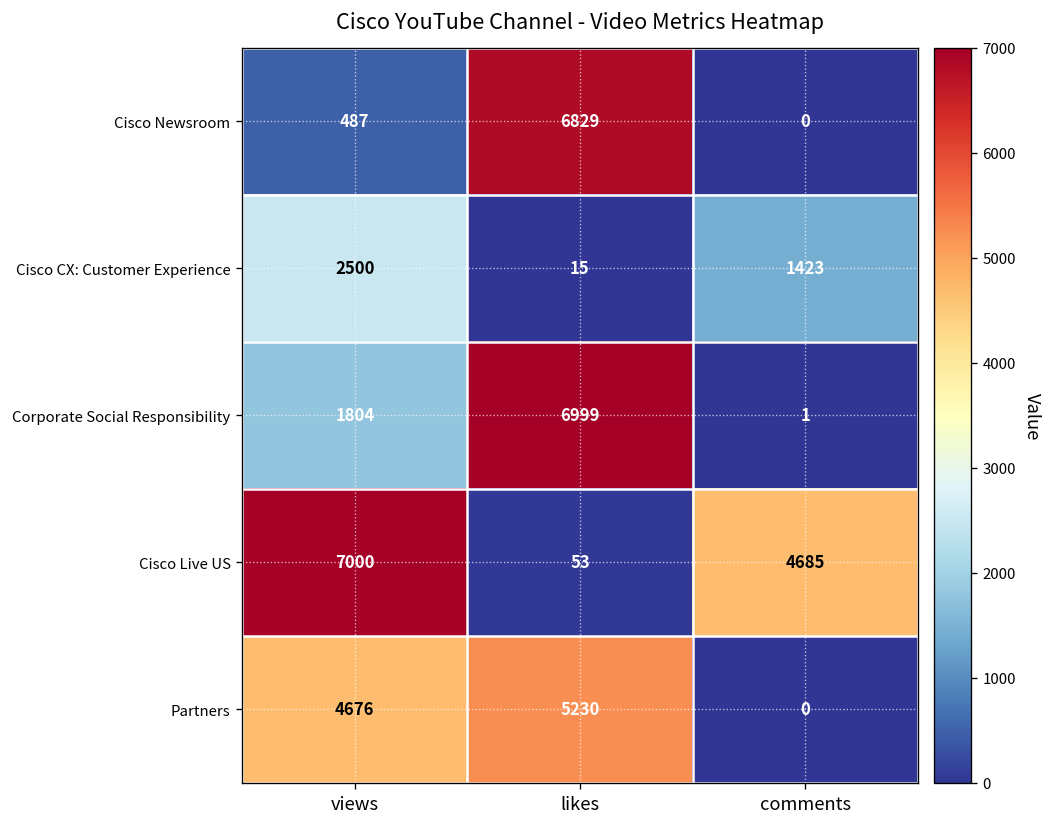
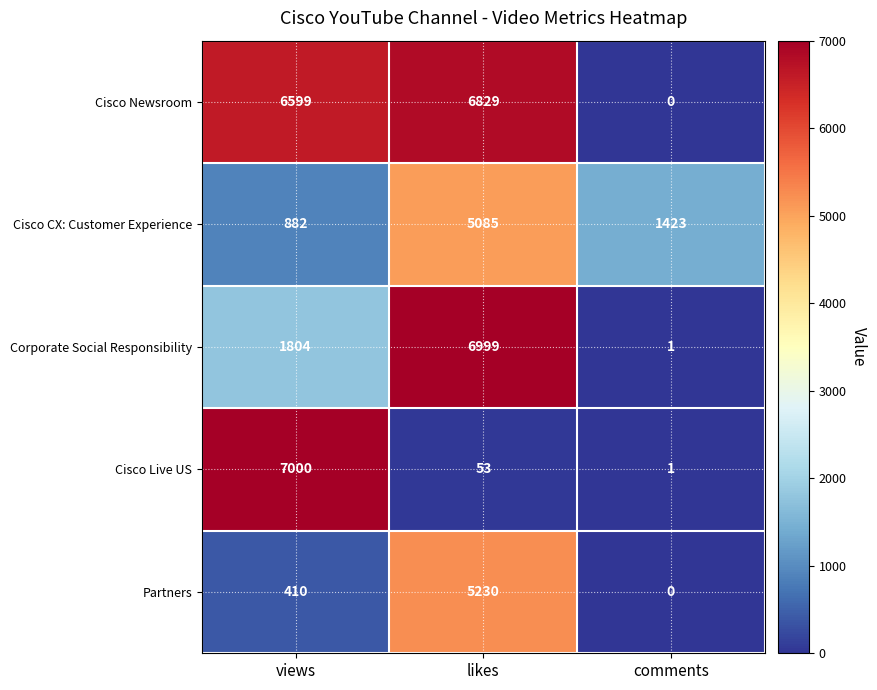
  {
    "Cisco Newsroom": {
-     "views": 487,
+     "views": 6599,
      "likes": 6829,
      "comments": 0
    },
    "Cisco CX: Customer Experience": {
-     "views": 2500,
-     "likes": 15,
+     "views": 882,
+     "likes": 5085,
      "comments": 1423
    },
    "Corporate Social Responsibility": {
      "views": 1804,
      "likes": 6999,
      "comments": 1
    },
    "Cisco Live US": {
      "views": 7000,
      "likes": 53,
-     "comments": 4685
+     "comments": 1
    },
    "Partners": {
-     "views": 4676,
+     "views": 410,
      "likes": 5230,
      "comments": 0
    }
  }
